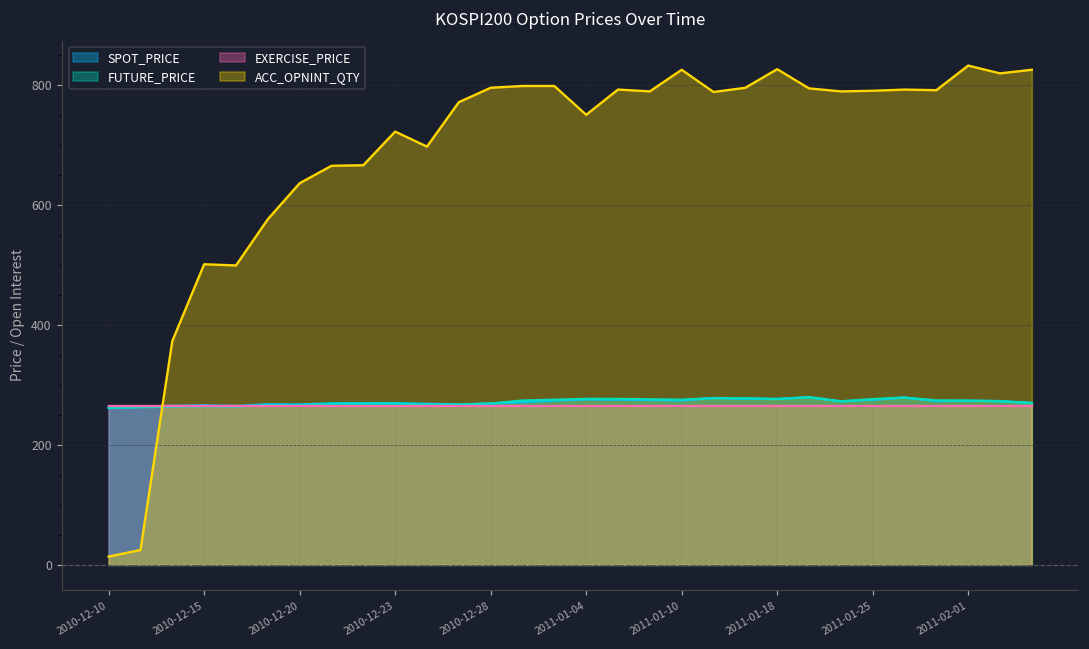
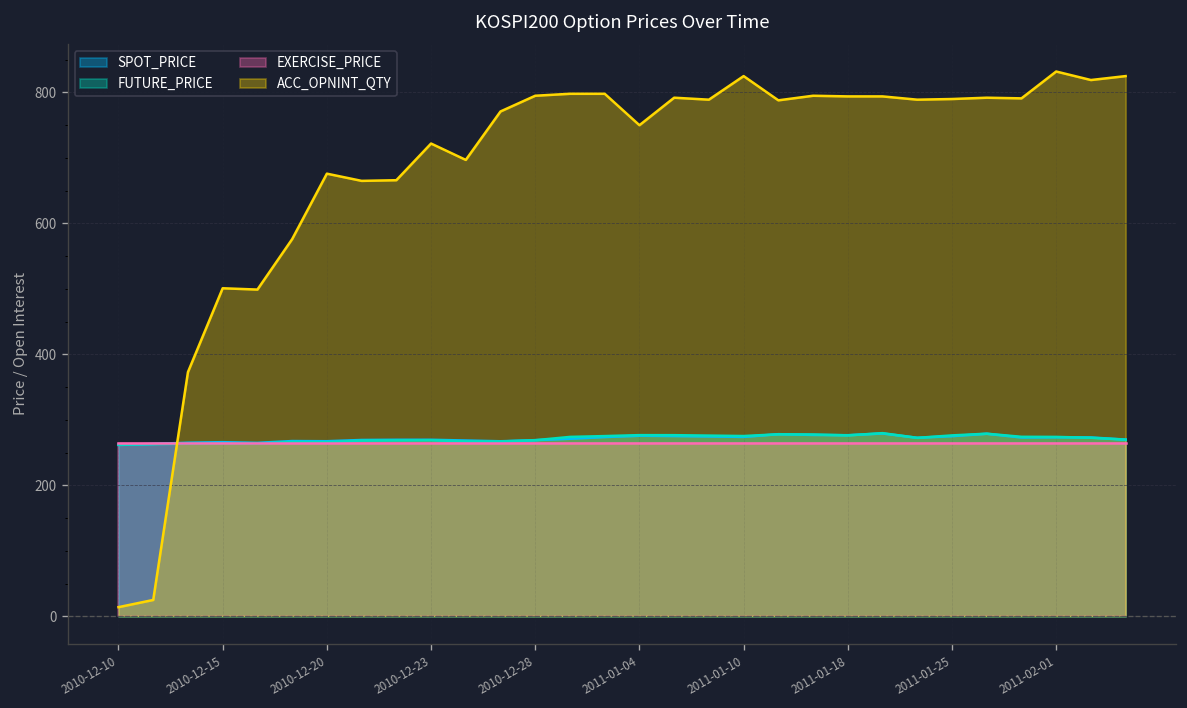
  {
    "EXERCISE_PRICE": {
      "2011-01-04": 270,
      "2011-01-10": 270,
      "2011-01-18": 270,
      "2011-01-25": 270,
      "2011-02-01": 270
    },
    "ACC_OPNINT_QTY": {
      "2010-12-10": 10,
      "2010-12-15": 500,
-     "2010-12-20": 640,
+     "2010-12-20": 680,
      "2010-12-23": 720,
      "2010-12-28": 800,
      "2011-01-04": 750,
      "2011-01-10": 830,
-     "2011-01-18": 830,
+     "2011-01-18": 790,
      "2011-01-25": 790,
      "2011-02-01": 830
    }
  }
